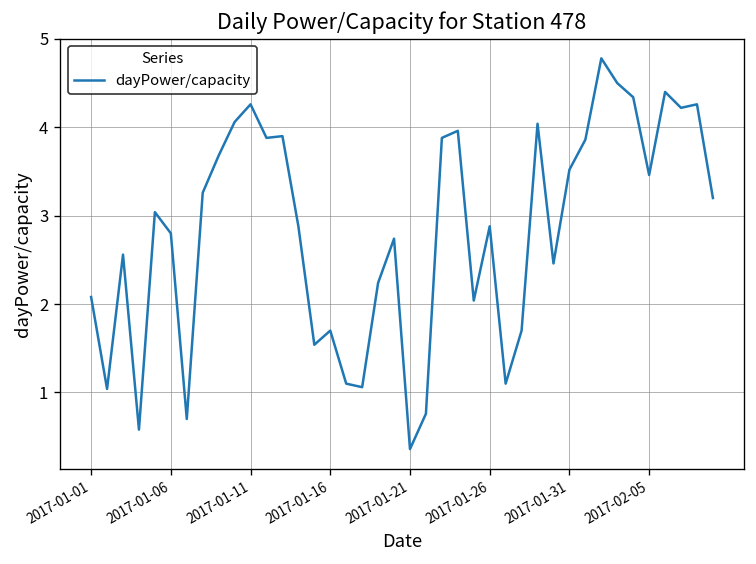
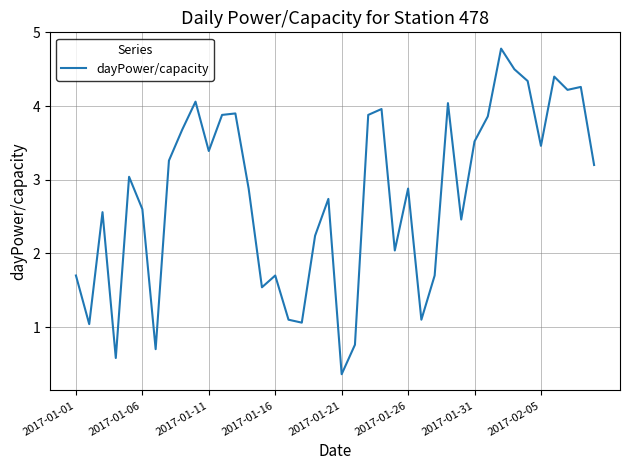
  {
-   "2017-01-01": 2.1,
-   "2017-01-06": 2.8,
-   "2017-01-11": 4.3,
+   "2017-01-01": 1.7,
+   "2017-01-06": 2.6,
+   "2017-01-11": 3.4,
    "2017-01-16": 1.7,
    "2017-01-21": 0.4,
    "2017-01-26": 2.9,
    "2017-01-31": 3.5,
    "2017-02-05": 3.5
  }
